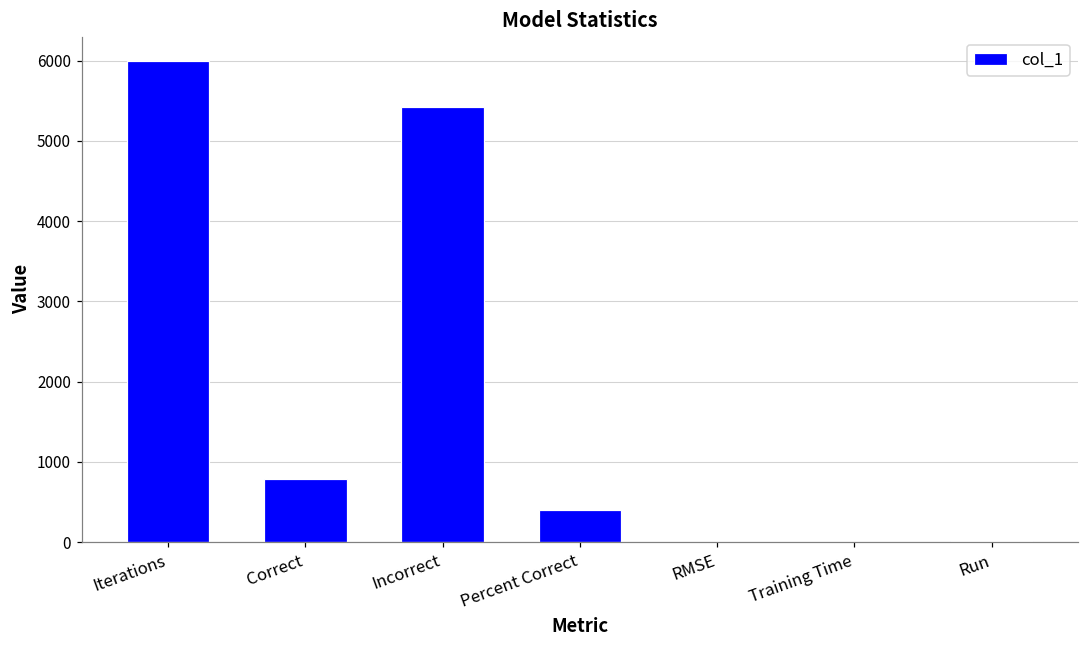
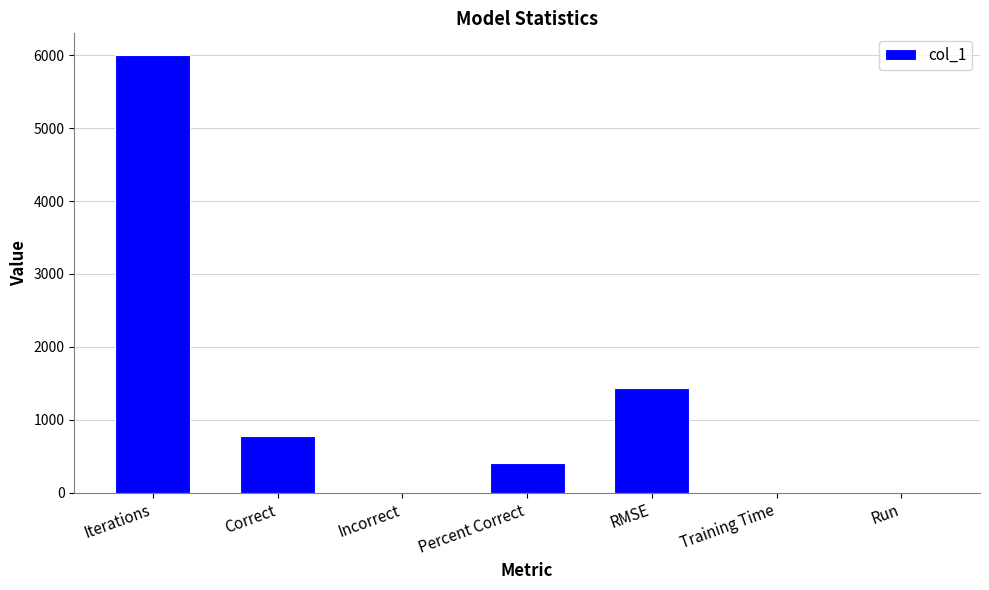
  {
    "Iterations": 6000,
    "Correct": 800,
-   "Incorrect": 5400,
+   "Incorrect": 0,
    "Percent Correct": 400,
-   "RMSE": 0
+   "RMSE": 1400
  }
